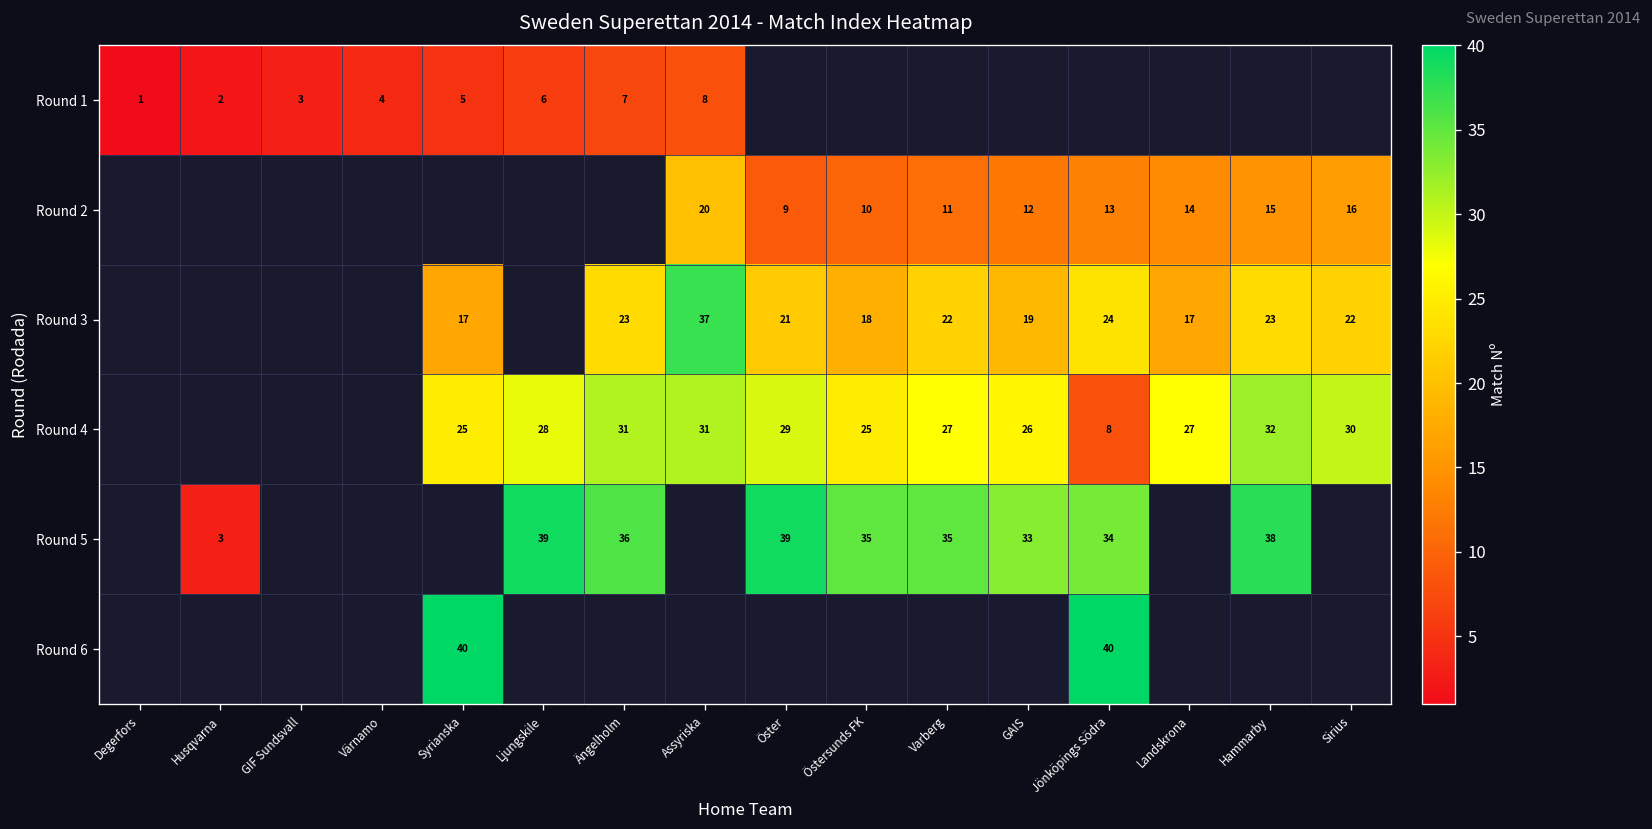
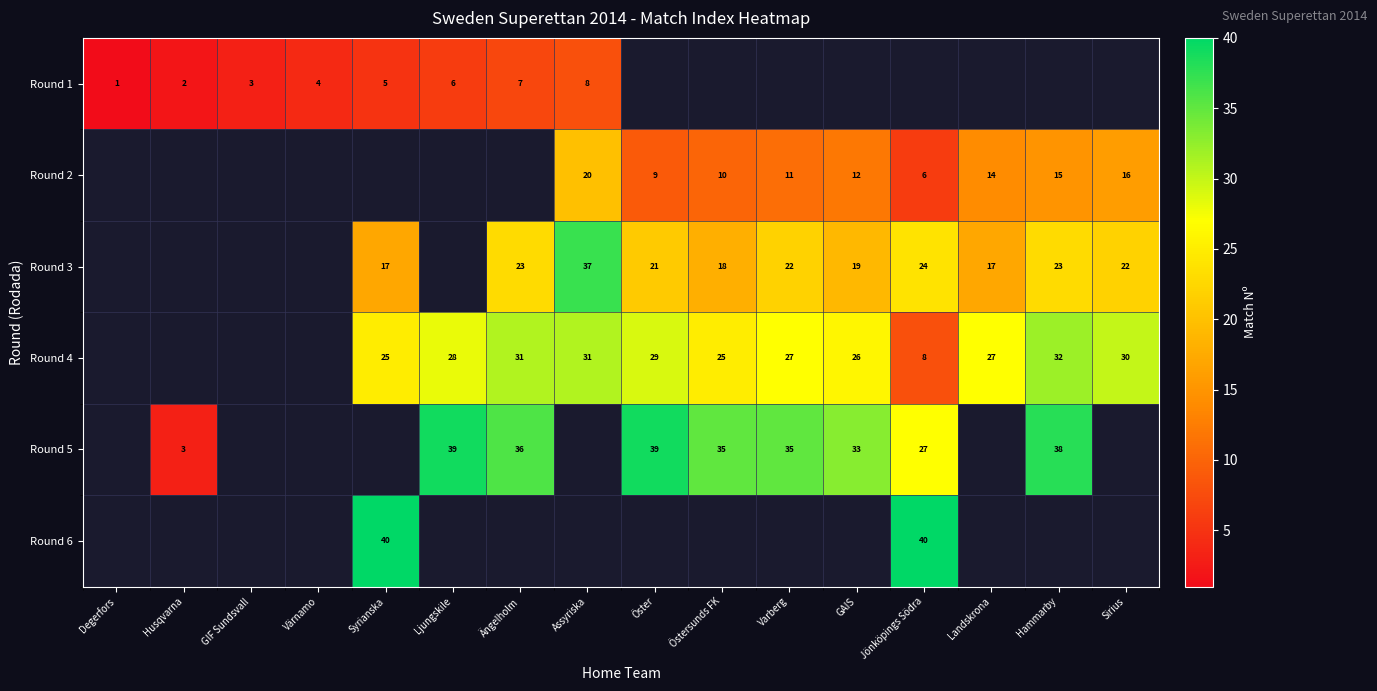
  {
    "Round 1": {
      "Degerfors": 1,
      "Husqvarna": 2,
      "GIF Sundsvall": 3,
      "Värnamo": 4,
      "Syrianska": 5,
      "Ljungskile": 6,
      "Ängelholm": 7,
      "Assyriska": 8
    },
    "Round 2": {
      "Assyriska": 20,
      "Öster": 9,
      "Östersunds FK": 10,
      "Varberg": 11,
      "GAIS": 12,
-     "Jönköpings Södra": 13,
+     "Jönköpings Södra": 6,
      "Landskrona": 14,
      "Hammarby": 15,
      "Sirius": 16
    },
    "Round 3": {
      "Syrianska": 17,
      "Ängelholm": 23,
      "Assyriska": 37,
      "Öster": 21,
      "Östersunds FK": 18,
      "Varberg": 22,
      "GAIS": 19,
      "Jönköpings Södra": 24,
      "Landskrona": 17,
      "Hammarby": 23,
      "Sirius": 22
    },
    "Round 4": {
      "Syrianska": 25,
      "Ljungskile": 28,
      "Ängelholm": 31,
      "Assyriska": 31,
      "Öster": 29,
      "Östersunds FK": 25,
      "Varberg": 27,
      "GAIS": 26,
      "Jönköpings Södra": 8,
      "Landskrona": 27,
      "Hammarby": 32,
      "Sirius": 30
    },
    "Round 5": {
      "Husqvarna": 3,
      "Ljungskile": 39,
      "Ängelholm": 36,
      "Öster": 39,
      "Östersunds FK": 35,
      "Varberg": 35,
      "GAIS": 33,
-     "Jönköpings Södra": 34,
+     "Jönköpings Södra": 27,
      "Hammarby": 38
    },
    "Round 6": {
      "Syrianska": 40,
      "Jönköpings Södra": 40
    }
  }
